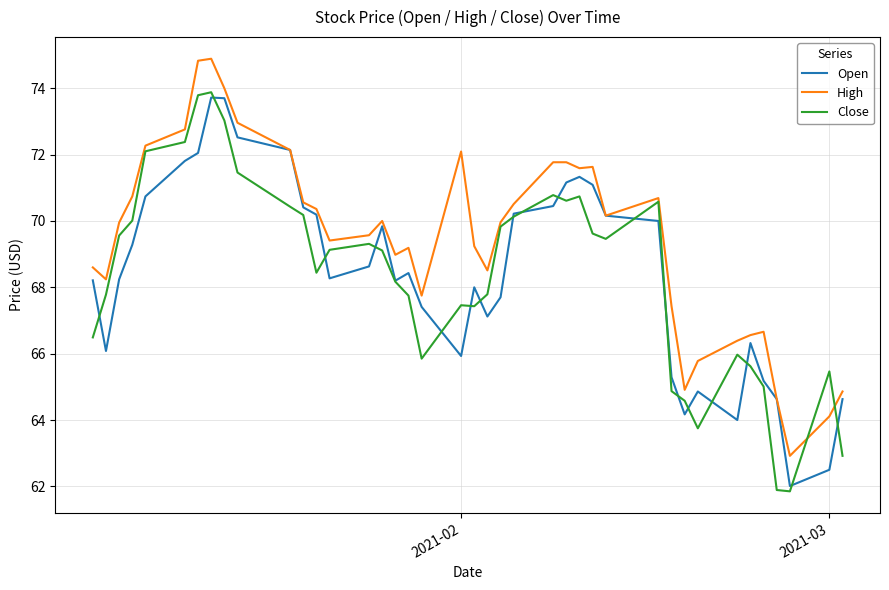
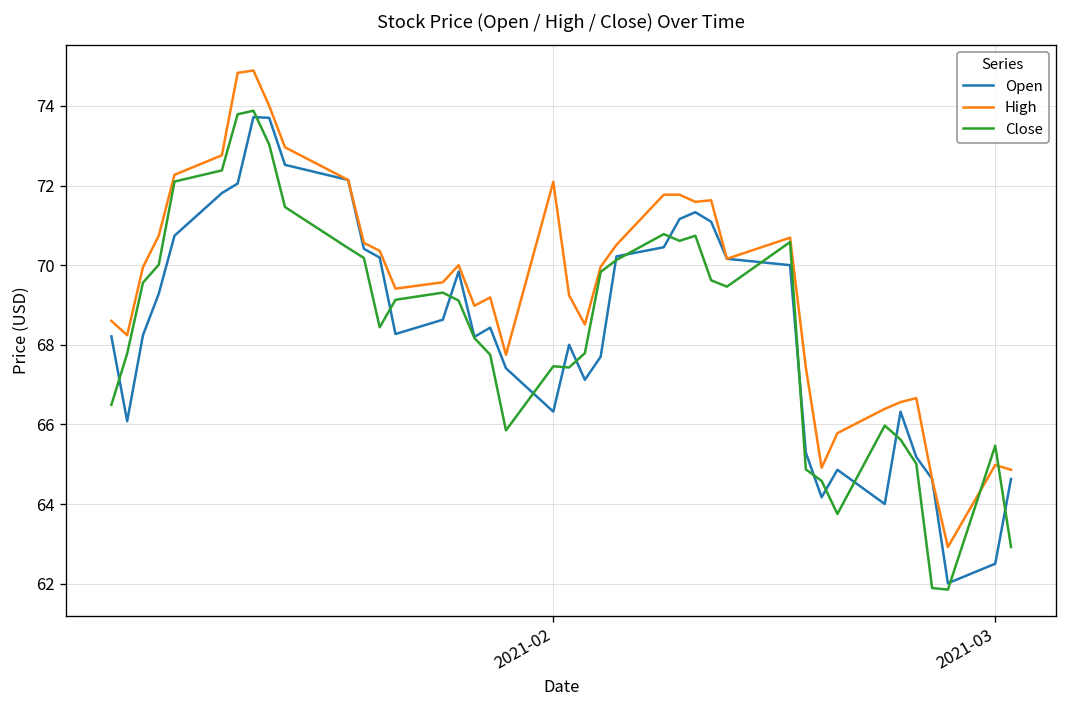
  {
    "Open": {
-     "2021-02": 65.9,
+     "2021-02": 66.3,
      "2021-03": 62.5
    },
    "High": {
      "2021-02": 72.1,
-     "2021-03": 64.1
+     "2021-03": 65.0
    },
    "Close": {
      "2021-02": 67.5,
      "2021-03": 65.5
    }
  }
